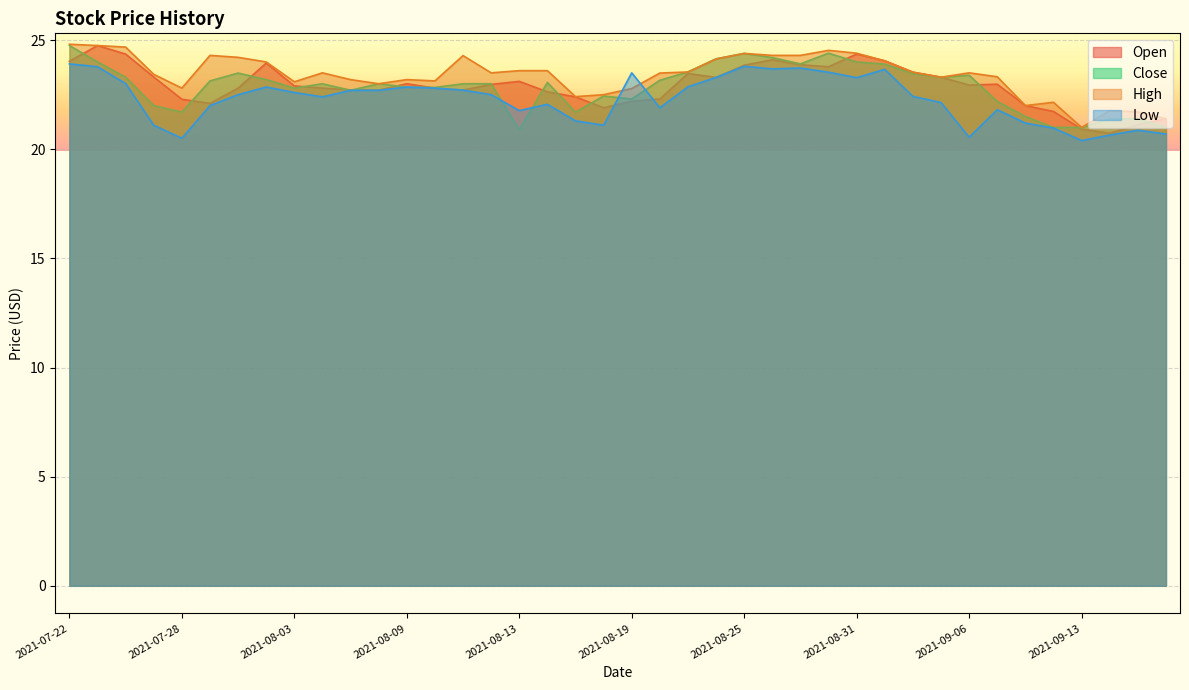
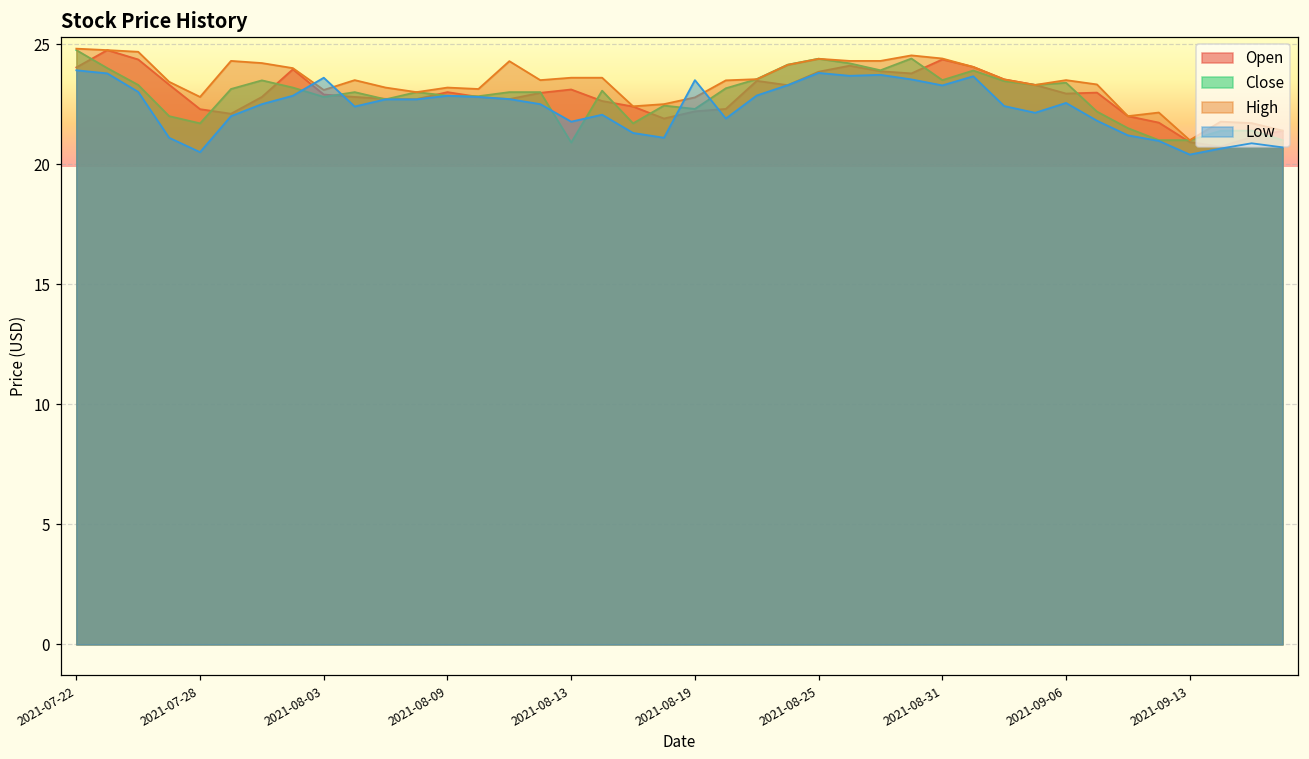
  {
    "Close": {
      "2021-07-28": 21.7,
      "2021-08-13": 20.9,
-     "2021-08-31": 24.0
+     "2021-08-31": 23.5
    },
    "Low": {
      "2021-07-22": 23.9,
      "2021-07-28": 20.5,
-     "2021-08-03": 22.6,
+     "2021-08-03": 23.6,
      "2021-08-13": 21.8,
      "2021-08-19": 23.5,
      "2021-08-31": 23.3,
-     "2021-09-06": 20.6,
+     "2021-09-06": 22.6,
      "2021-09-13": 20.4
    }
  }
